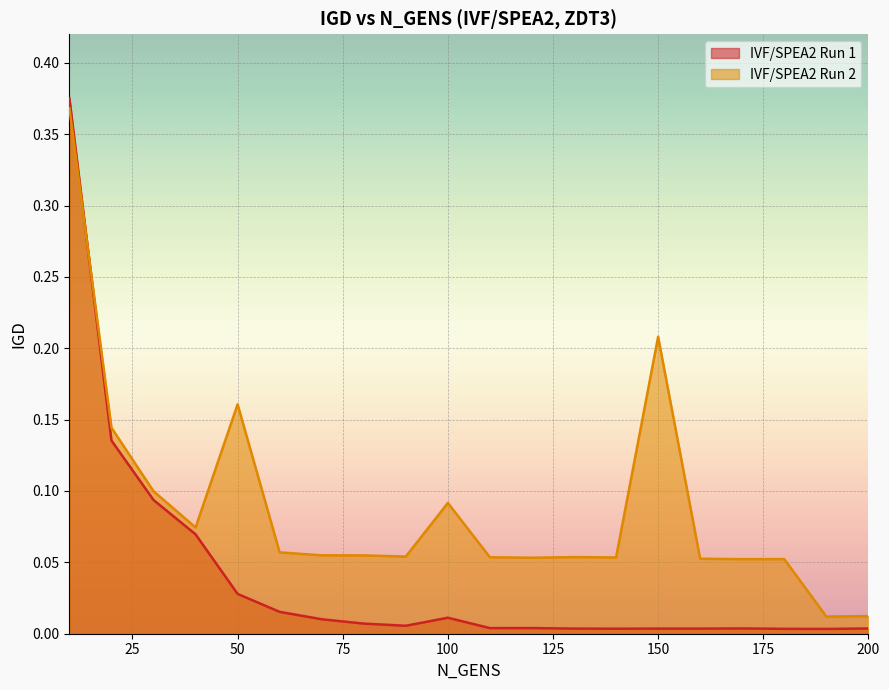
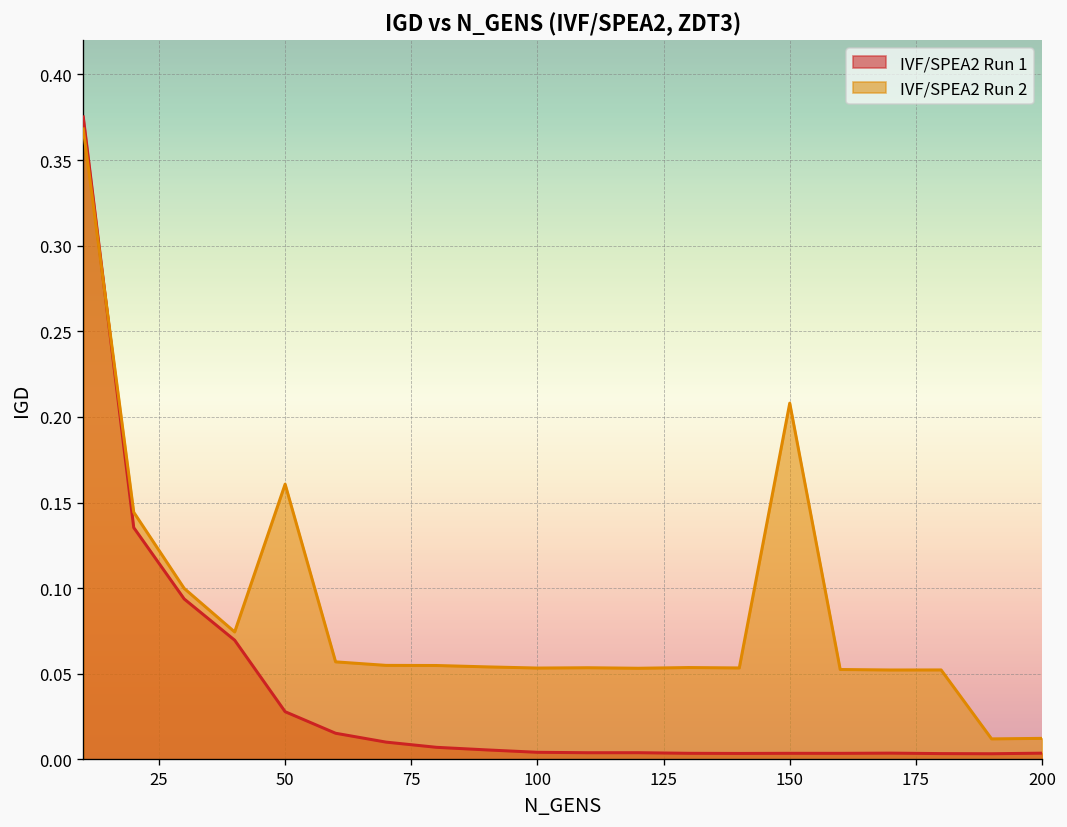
  {
    "IVF/SPEA2 Run 1": {
      "50": 0.028,
-     "100": 0.011,
+     "100": 0.004,
      "150": 0.004,
      "200": 0.004
    },
    "IVF/SPEA2 Run 2": {
      "50": 0.161,
-     "100": 0.092,
+     "100": 0.053,
      "150": 0.208,
      "200": 0.012
    }
  }
